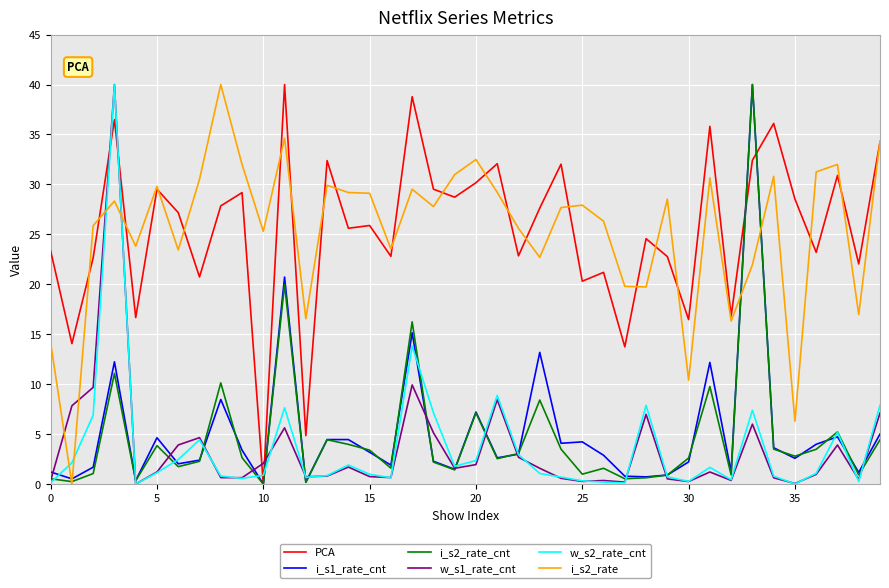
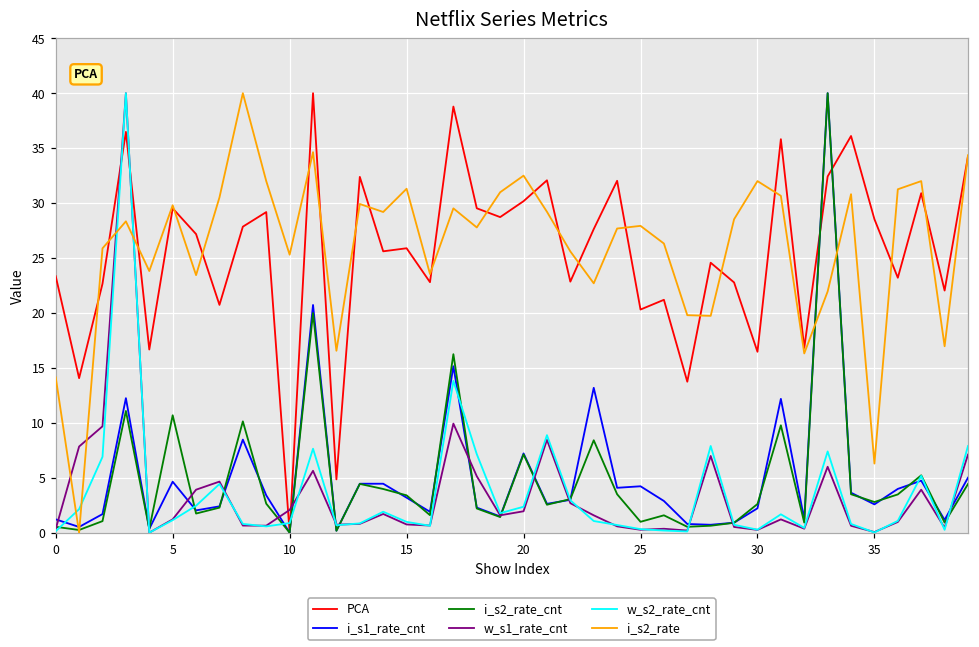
  {
    "PCA": {
      "0": 23,
      "5": 30,
      "15": 26,
      "20": 30,
      "25": 20,
      "30": 16,
      "35": 29
    },
    "i_s1_rate_cnt": {
      "0": 1,
      "5": 5,
      "25": 4,
      "30": 2
    },
    "i_s2_rate_cnt": {
-     "5": 4,
+     "5": 11,
      "25": 1,
      "30": 3
    },
    "w_s1_rate_cnt": {
      "10": 2,
      "20": 2
    },
    "w_s2_rate_cnt": {
      "10": 1,
      "20": 2
    },
    "i_s2_rate": {
      "0": 14,
      "5": 30,
      "10": 25,
-     "15": 29,
+     "15": 31,
      "20": 32,
      "25": 28,
-     "30": 10,
+     "30": 32,
      "35": 6
    }
  }
